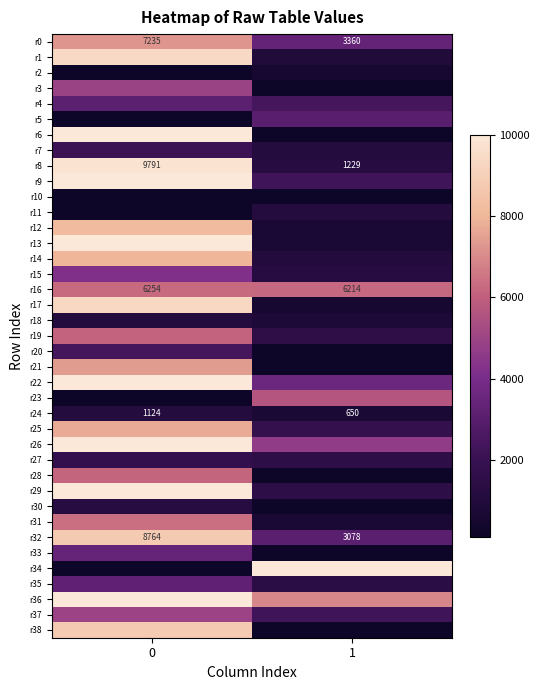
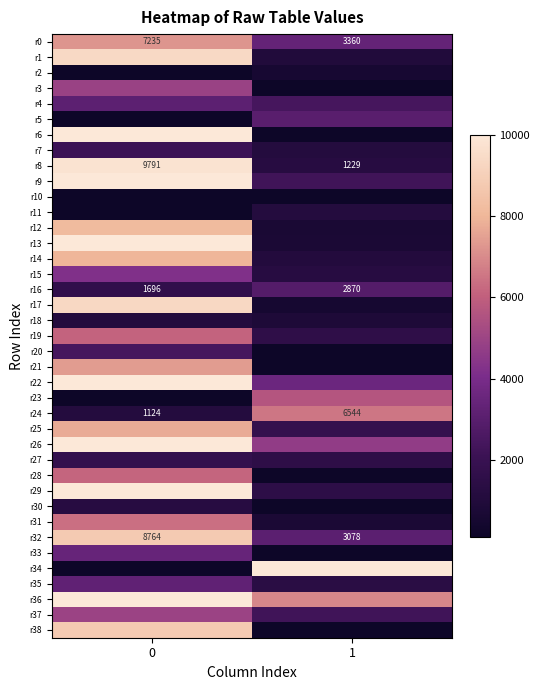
  {
    "r0": {
      "0": 7235,
      "1": 3360
    },
    "r8": {
      "0": 9791,
      "1": 1229
    },
    "r16": {
-     "0": 6254,
-     "1": 6214
+     "0": 1696,
+     "1": 2870
    },
    "r24": {
      "0": 1124,
-     "1": 650
+     "1": 6544
    },
    "r32": {
      "0": 8764,
      "1": 3078
    }
  }
